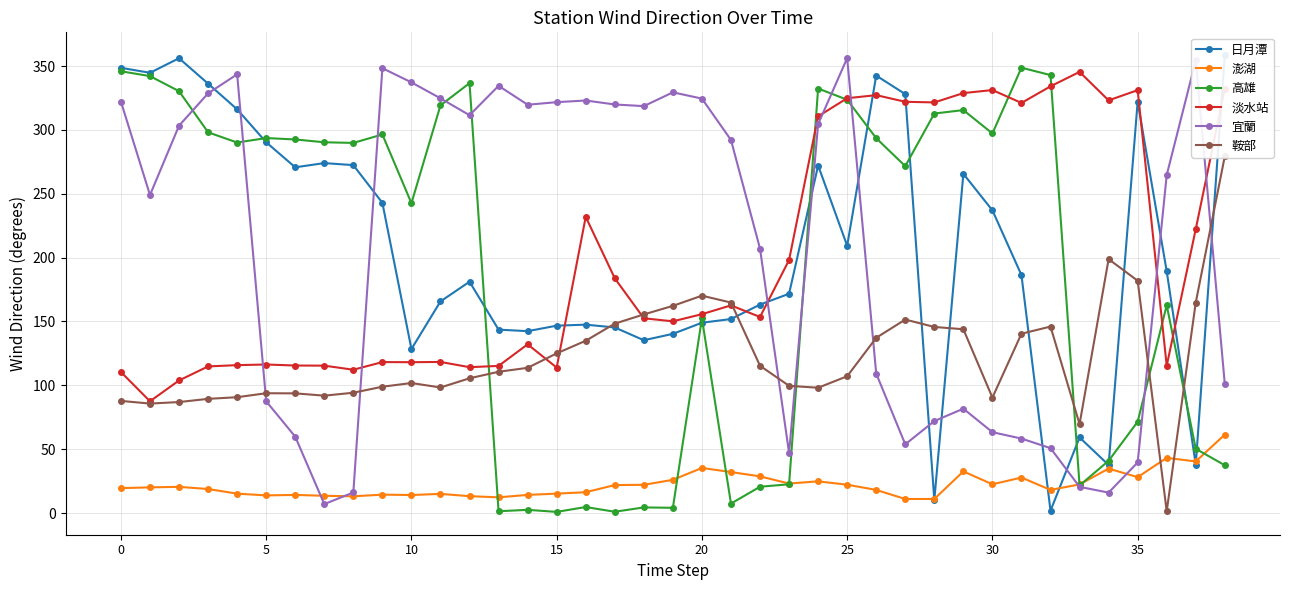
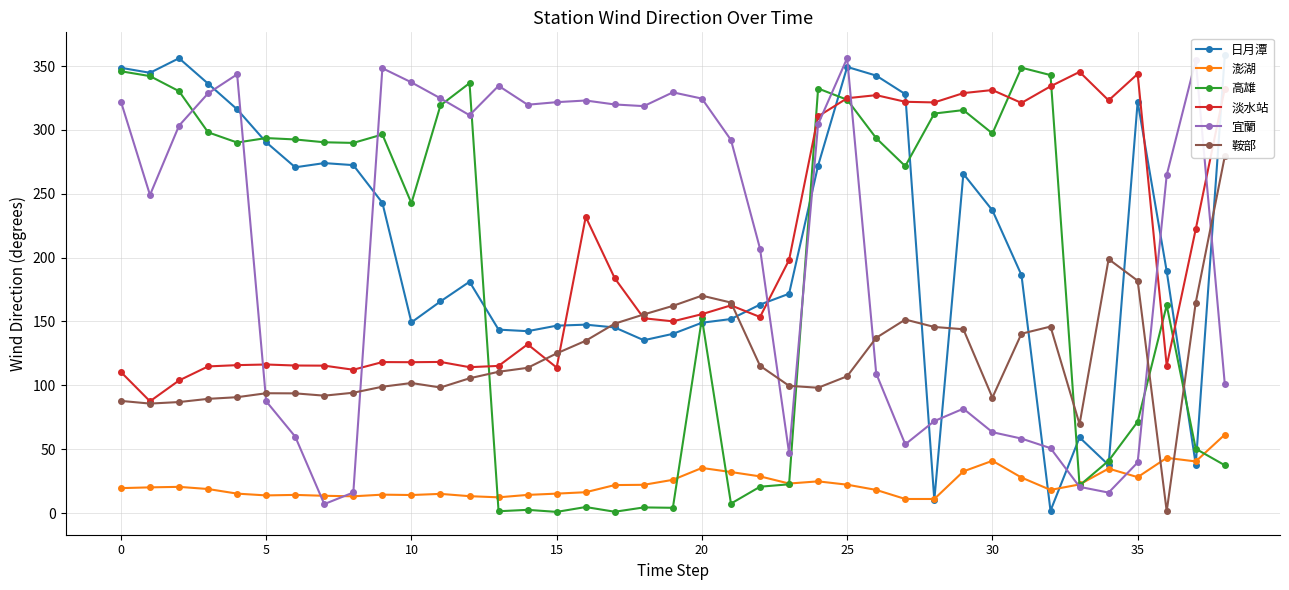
  {
    "日月潭": {
      "0": 349,
      "5": 290,
-     "10": 128,
+     "10": 149,
      "15": 147,
      "20": 149,
-     "25": 209,
+     "25": 349,
      "30": 237,
      "35": 322
    },
    "澎湖": {
      "0": 20,
      "5": 14,
      "10": 14,
      "15": 15,
      "20": 35,
      "25": 22,
-     "30": 23,
+     "30": 41,
      "35": 28
    },
    "高雄": {
      "0": 346,
      "5": 294,
      "10": 243,
      "15": 1,
      "20": 152,
      "30": 297,
      "35": 72
    },
    "淡水站": {
      "0": 110,
      "5": 116,
      "10": 118,
      "15": 114,
      "20": 156,
      "30": 331,
-     "35": 331
+     "35": 344
    },
    "宜蘭": {
      "0": 322,
      "5": 88,
      "10": 337,
      "15": 322,
      "20": 325,
      "25": 356,
      "30": 63,
      "35": 40
    },
    "鞍部": {
      "0": 88,
      "5": 94,
      "10": 102,
      "15": 125,
      "20": 170,
      "25": 107,
      "30": 90,
      "35": 182
    }
  }
